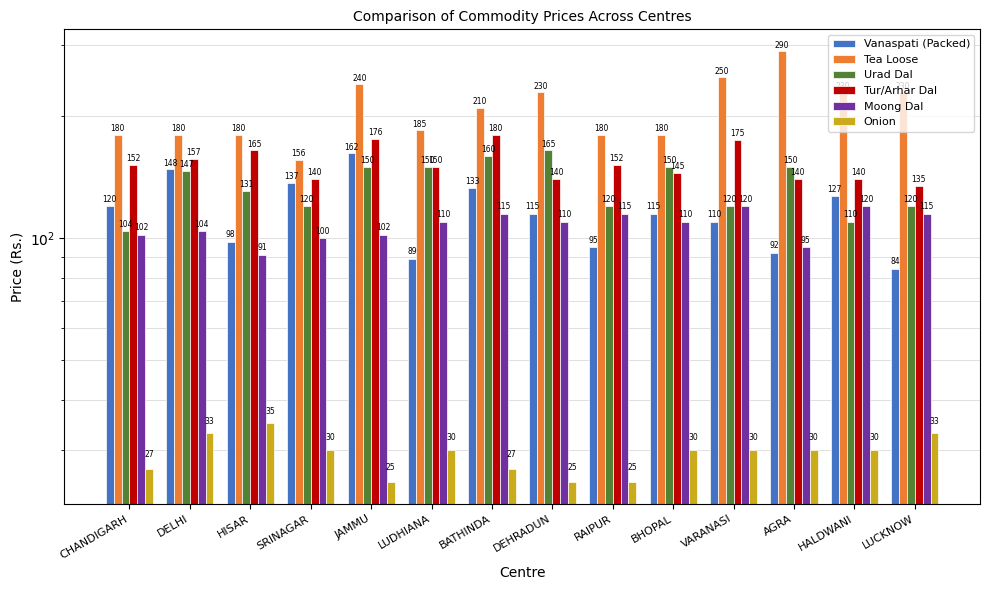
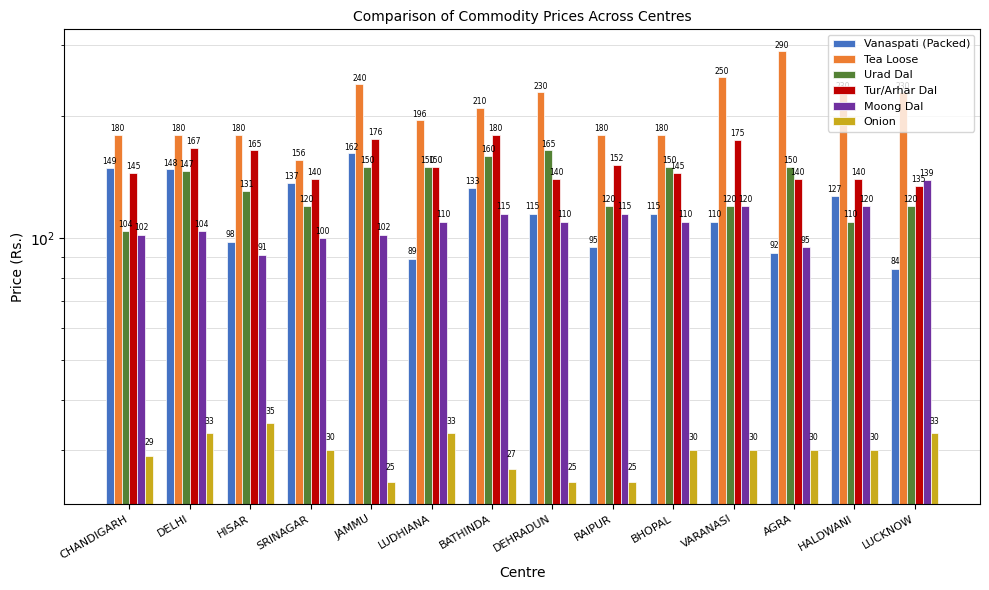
  {
    "Vanaspati (Packed)": {
-     "CHANDIGARH": 120,
+     "CHANDIGARH": 149,
      "DELHI": 148,
      "HISAR": 98,
      "SRINAGAR": 137,
      "JAMMU": 162,
      "LUDHIANA": 89,
      "BATHINDA": 133,
      "DEHRADUN": 115,
      "RAIPUR": 95,
      "BHOPAL": 115,
      "VARANASI": 110,
      "AGRA": 92,
      "HALDWANI": 127,
      "LUCKNOW": 84
    },
    "Tea Loose": {
      "CHANDIGARH": 180,
      "DELHI": 180,
      "HISAR": 180,
      "SRINAGAR": 156,
      "JAMMU": 240,
-     "LUDHIANA": 185,
+     "LUDHIANA": 196,
      "BATHINDA": 210,
      "DEHRADUN": 230,
      "RAIPUR": 180,
      "BHOPAL": 180,
      "VARANASI": 250,
      "AGRA": 290
    },
    "Urad Dal": {
      "CHANDIGARH": 104,
      "DELHI": 147,
      "HISAR": 131,
      "SRINAGAR": 120,
      "JAMMU": 150,
      "BATHINDA": 160,
      "DEHRADUN": 165,
      "RAIPUR": 120,
      "VARANASI": 120,
      "AGRA": 150,
      "HALDWANI": 110,
      "LUCKNOW": 120
    },
    "Tur/Arhar Dal": {
-     "CHANDIGARH": 152,
-     "DELHI": 157,
+     "CHANDIGARH": 145,
+     "DELHI": 167,
      "HISAR": 165,
      "SRINAGAR": 140,
      "JAMMU": 176,
      "BATHINDA": 180,
      "DEHRADUN": 140,
      "RAIPUR": 152,
      "VARANASI": 175,
      "AGRA": 140,
      "HALDWANI": 140
    },
    "Moong Dal": {
      "CHANDIGARH": 102,
      "DELHI": 104,
      "HISAR": 91,
      "SRINAGAR": 100,
      "JAMMU": 102,
      "LUDHIANA": 110,
      "BATHINDA": 115,
      "DEHRADUN": 110,
      "RAIPUR": 115,
      "BHOPAL": 110,
      "VARANASI": 120,
      "AGRA": 95,
      "HALDWANI": 120,
-     "LUCKNOW": 115
+     "LUCKNOW": 139
    },
    "Onion": {
-     "CHANDIGARH": 27,
+     "CHANDIGARH": 29,
      "DELHI": 33,
      "HISAR": 35,
      "SRINAGAR": 30,
      "JAMMU": 25,
-     "LUDHIANA": 30,
+     "LUDHIANA": 33,
      "BATHINDA": 27,
      "DEHRADUN": 25,
      "RAIPUR": 25,
      "BHOPAL": 30,
      "VARANASI": 30,
      "AGRA": 30,
      "HALDWANI": 30,
      "LUCKNOW": 33
    }
  }
